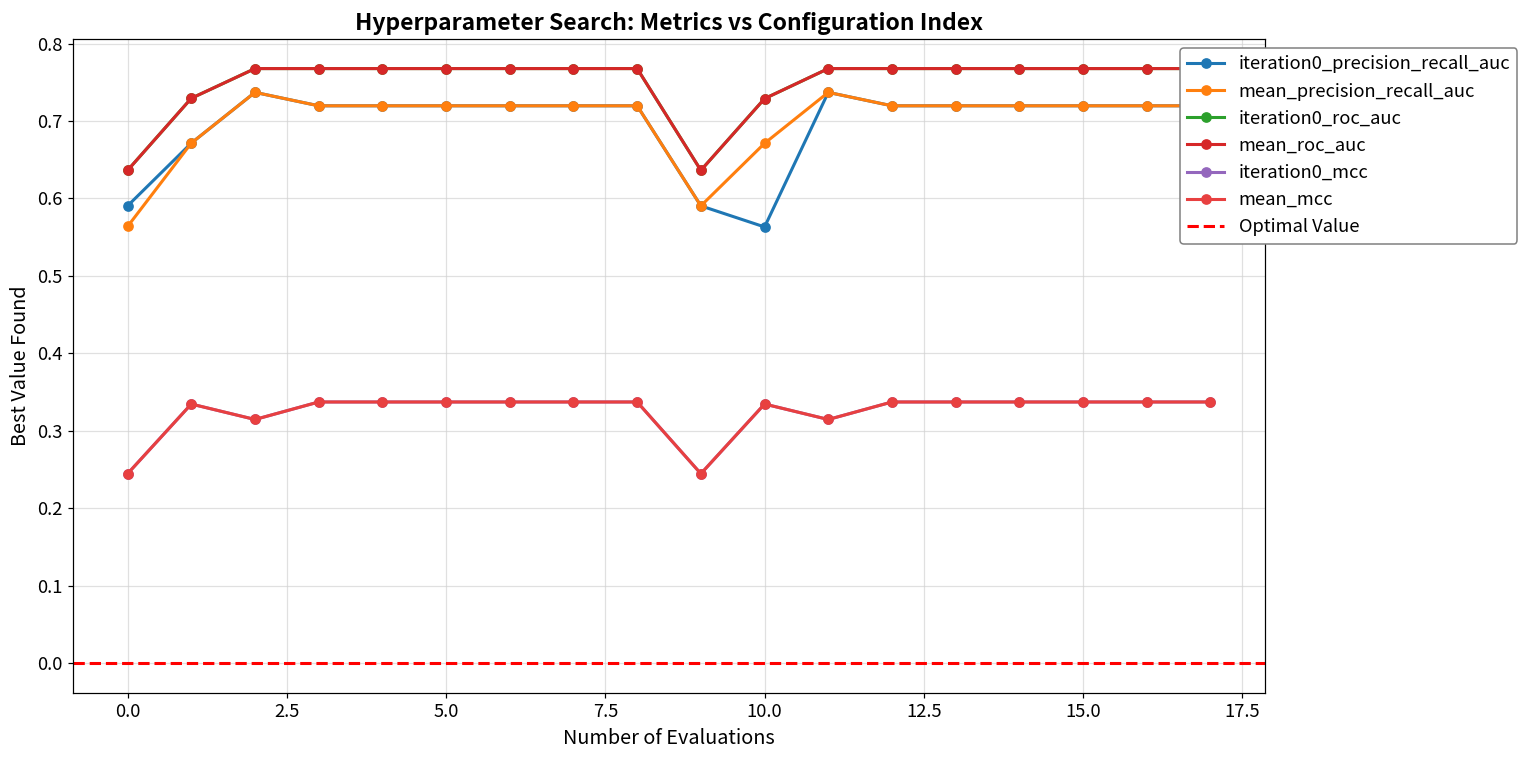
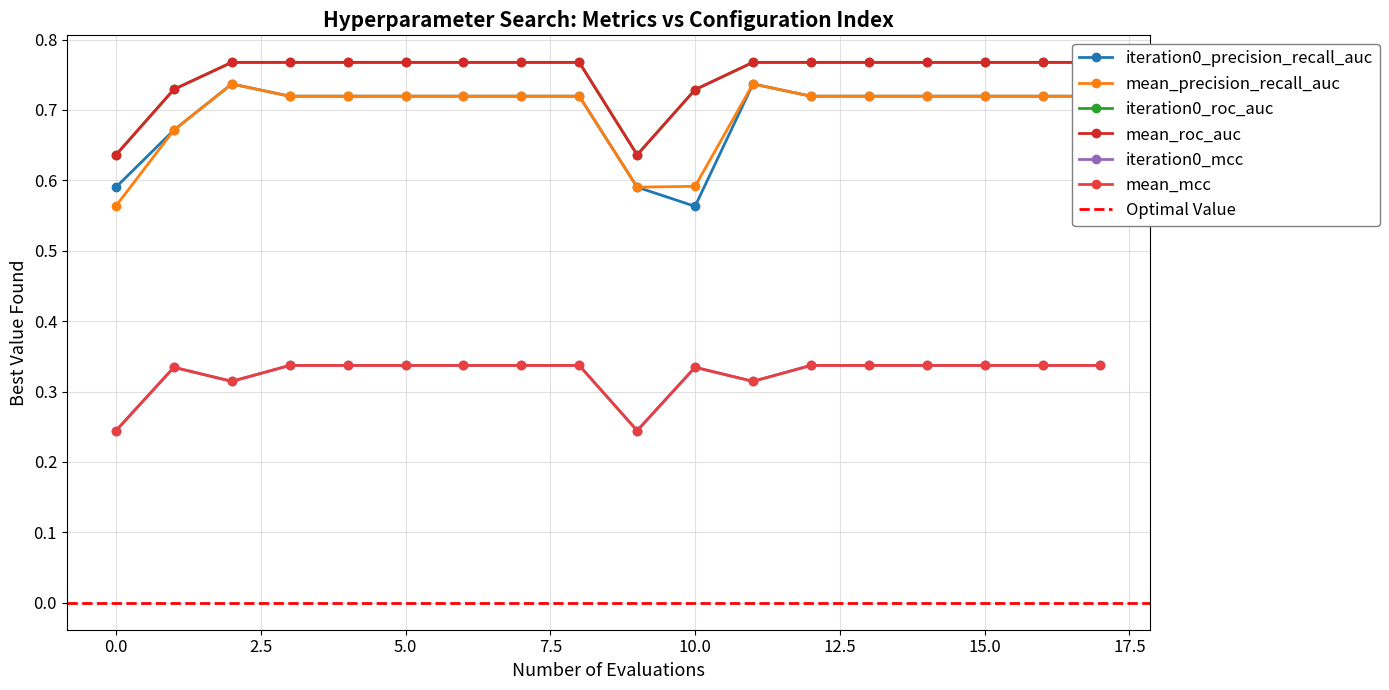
  {
    "iteration0_precision_recall_auc": {
      "0.0": 0.59,
      "10.0": 0.56
    },
    "mean_precision_recall_auc": {
      "0.0": 0.56,
-     "10.0": 0.67
+     "10.0": 0.59
    }
  }
